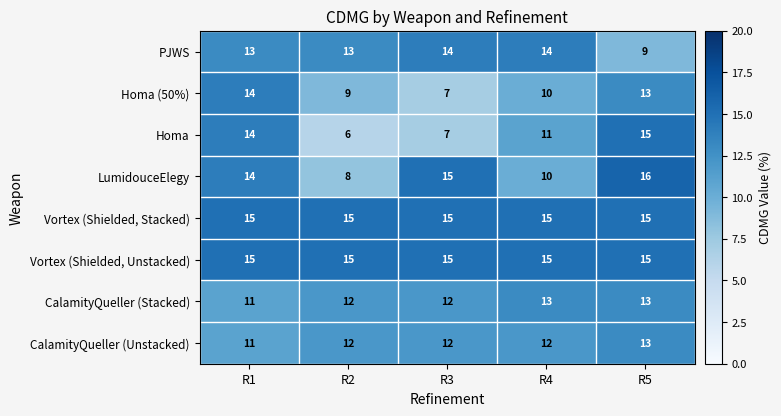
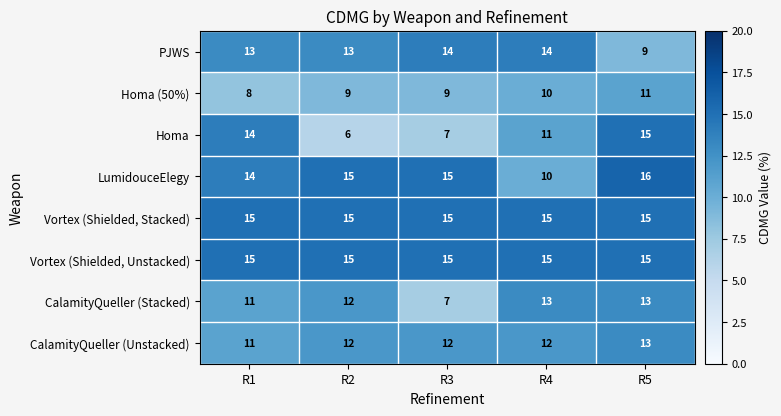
  {
    "PJWS": {
      "R1": 13,
      "R2": 13,
      "R3": 14,
      "R4": 14,
      "R5": 9
    },
    "Homa (50%)": {
-     "R1": 14,
+     "R1": 8,
      "R2": 9,
-     "R3": 7,
+     "R3": 9,
      "R4": 10,
-     "R5": 13
+     "R5": 11
    },
    "Homa": {
      "R1": 14,
      "R2": 6,
      "R3": 7,
      "R4": 11,
      "R5": 15
    },
    "LumidouceElegy": {
      "R1": 14,
-     "R2": 8,
+     "R2": 15,
      "R3": 15,
      "R4": 10,
      "R5": 16
    },
    "Vortex (Shielded, Stacked)": {
      "R1": 15,
      "R2": 15,
      "R3": 15,
      "R4": 15,
      "R5": 15
    },
    "Vortex (Shielded, Unstacked)": {
      "R1": 15,
      "R2": 15,
      "R3": 15,
      "R4": 15,
      "R5": 15
    },
    "CalamityQueller (Stacked)": {
      "R1": 11,
      "R2": 12,
-     "R3": 12,
+     "R3": 7,
      "R4": 13,
      "R5": 13
    },
    "CalamityQueller (Unstacked)": {
      "R1": 11,
      "R2": 12,
      "R3": 12,
      "R4": 12,
      "R5": 13
    }
  }
